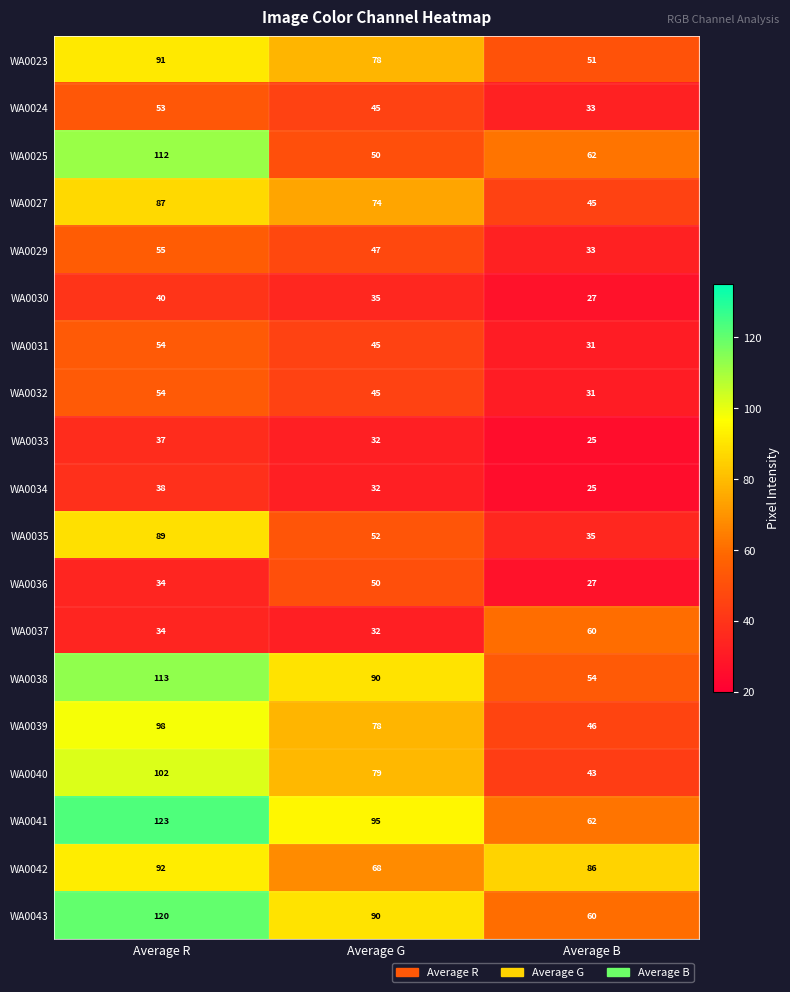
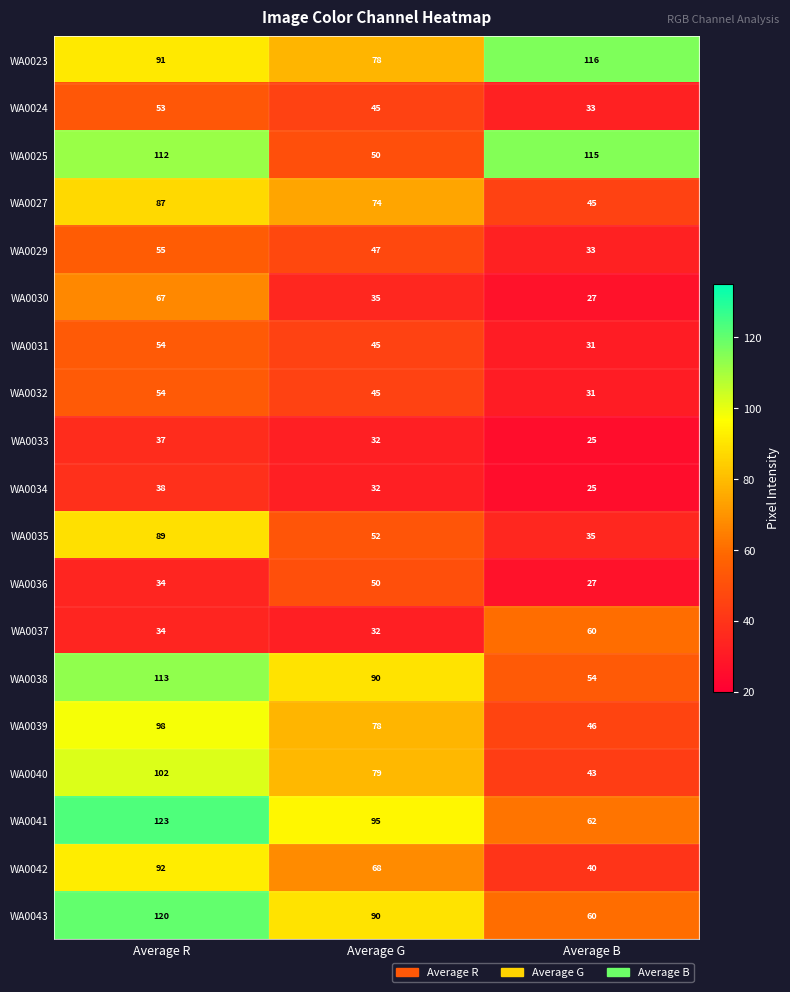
  {
    "WA0023": {
      "Average R": 91,
      "Average G": 78,
-     "Average B": 51
+     "Average B": 116
    },
    "WA0024": {
      "Average R": 53,
      "Average G": 45,
      "Average B": 33
    },
    "WA0025": {
      "Average R": 112,
      "Average G": 50,
-     "Average B": 62
+     "Average B": 115
    },
    "WA0027": {
      "Average R": 87,
      "Average G": 74,
      "Average B": 45
    },
    "WA0029": {
      "Average R": 55,
      "Average G": 47,
      "Average B": 33
    },
    "WA0030": {
-     "Average R": 40,
+     "Average R": 67,
      "Average G": 35,
      "Average B": 27
    },
    "WA0031": {
      "Average R": 54,
      "Average G": 45,
      "Average B": 31
    },
    "WA0032": {
      "Average R": 54,
      "Average G": 45,
      "Average B": 31
    },
    "WA0033": {
      "Average R": 37,
      "Average G": 32,
      "Average B": 25
    },
    "WA0034": {
      "Average R": 38,
      "Average G": 32,
      "Average B": 25
    },
    "WA0035": {
      "Average R": 89,
      "Average G": 52,
      "Average B": 35
    },
    "WA0036": {
      "Average R": 34,
      "Average G": 50,
      "Average B": 27
    },
    "WA0037": {
      "Average R": 34,
      "Average G": 32,
      "Average B": 60
    },
    "WA0038": {
      "Average R": 113,
      "Average G": 90,
      "Average B": 54
    },
    "WA0039": {
      "Average R": 98,
      "Average G": 78,
      "Average B": 46
    },
    "WA0040": {
      "Average R": 102,
      "Average G": 79,
      "Average B": 43
    },
    "WA0041": {
      "Average R": 123,
      "Average G": 95,
      "Average B": 62
    },
    "WA0042": {
      "Average R": 92,
      "Average G": 68,
-     "Average B": 86
+     "Average B": 40
    },
    "WA0043": {
      "Average R": 120,
      "Average G": 90,
      "Average B": 60
    }
  }
